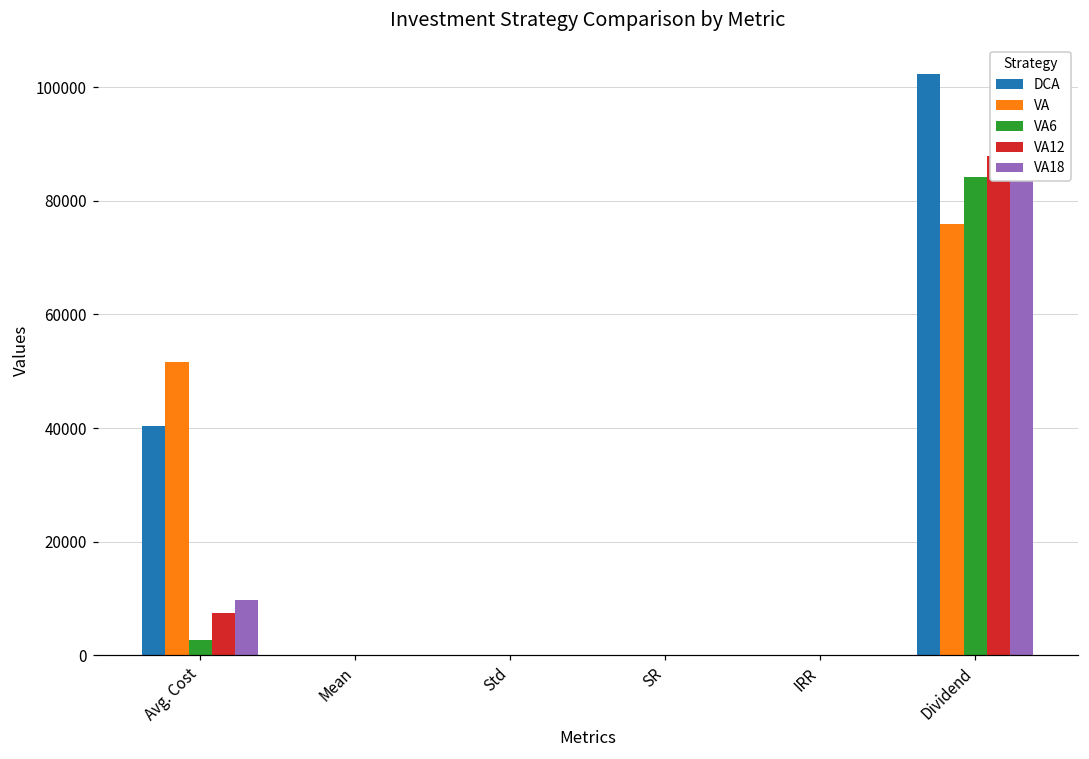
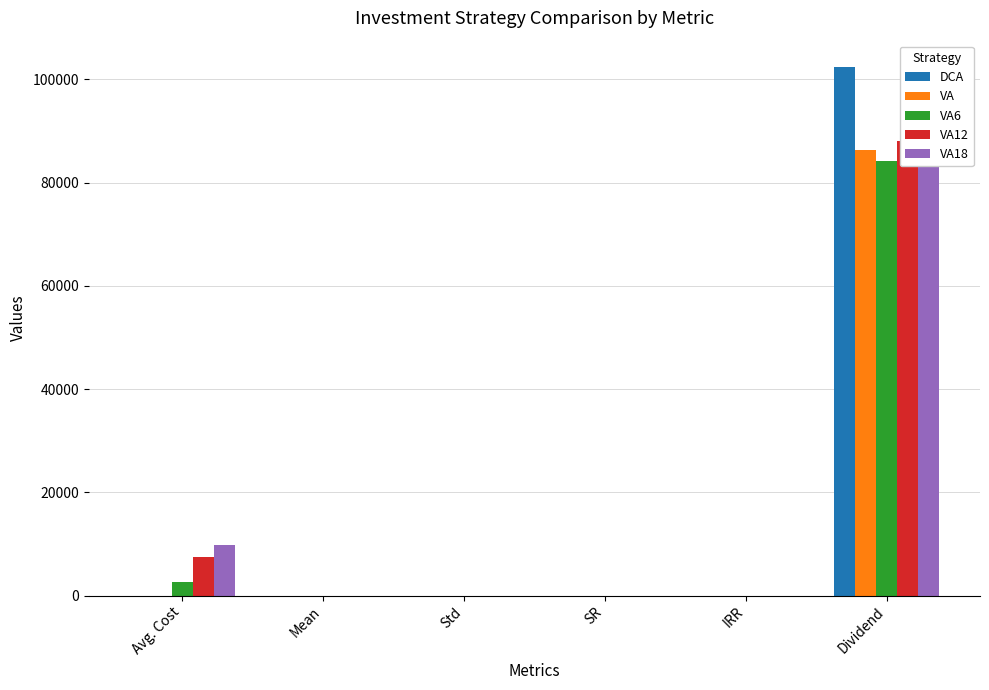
  {
    "DCA": {
-     "Avg. Cost": 40000,
+     "Avg. Cost": 0,
      "Dividend": 102000
    },
    "VA": {
-     "Avg. Cost": 52000,
-     "Dividend": 76000
+     "Avg. Cost": 0,
+     "Dividend": 86000
    },
    "VA6": {
      "Avg. Cost": 3000,
      "Dividend": 84000
    },
    "VA12": {
      "Avg. Cost": 7000
    },
    "VA18": {
      "Avg. Cost": 10000
    }
  }
